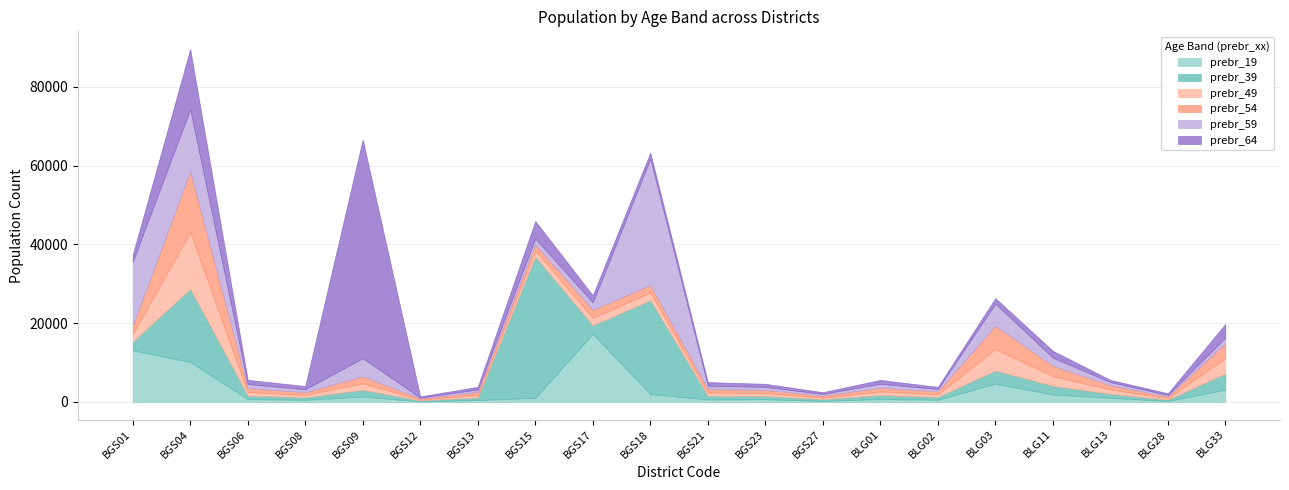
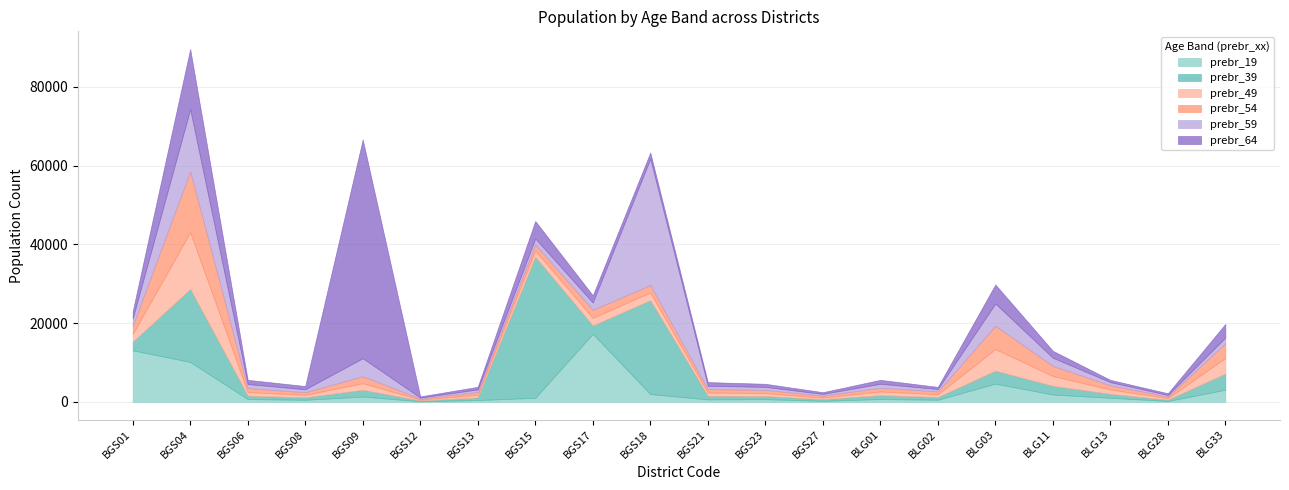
  {
    "prebr_19": {
      "BGS01": 13000,
      "BGS04": 10000,
      "BGS06": 1000,
      "BGS09": 1000,
      "BGS15": 1000,
      "BGS17": 17000,
      "BGS18": 2000,
      "BGS21": 1000,
      "BGS23": 1000,
      "BLG01": 1000,
      "BLG03": 5000,
      "BLG11": 2000,
      "BLG13": 1000,
      "BLG33": 3000
    },
    "prebr_39": {
      "BGS01": 2000,
      "BGS04": 19000,
      "BGS06": 1000,
      "BGS09": 2000,
      "BGS15": 36000,
      "BGS17": 2000,
      "BGS18": 24000,
      "BGS21": 1000,
      "BGS23": 1000,
      "BLG01": 1000,
      "BLG02": 1000,
      "BLG03": 3000,
      "BLG11": 2000,
      "BLG13": 1000,
      "BLG33": 4000
    },
    "prebr_59": {
-     "BGS01": 16000,
+     "BGS01": 2000,
      "BGS04": 16000,
      "BGS06": 1000,
      "BGS08": 1000,
      "BGS09": 5000,
      "BGS13": 1000,
      "BGS15": 2000,
      "BGS17": 2000,
      "BGS18": 32000,
      "BGS21": 1000,
      "BGS23": 1000,
      "BLG01": 1000,
      "BLG03": 6000,
      "BLG11": 2000,
      "BLG33": 1000
    },
    "prebr_64": {
      "BGS01": 2000,
      "BGS04": 15000,
      "BGS06": 1000,
      "BGS08": 1000,
      "BGS09": 56000,
      "BGS13": 1000,
      "BGS15": 4000,
      "BGS17": 2000,
      "BGS18": 2000,
      "BGS21": 1000,
      "BGS23": 1000,
      "BLG01": 1000,
-     "BLG03": 1000,
+     "BLG03": 5000,
      "BLG11": 2000,
      "BLG33": 3000
    }
  }
